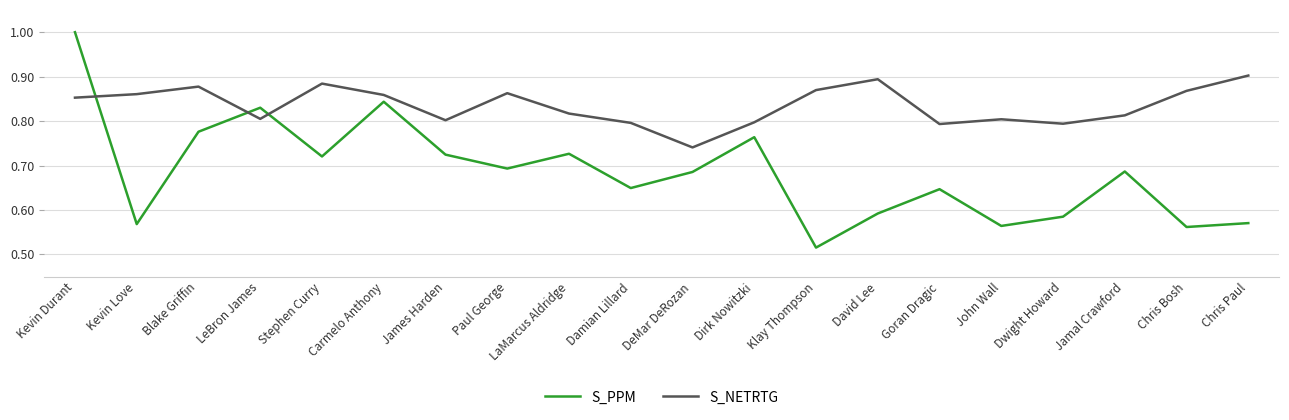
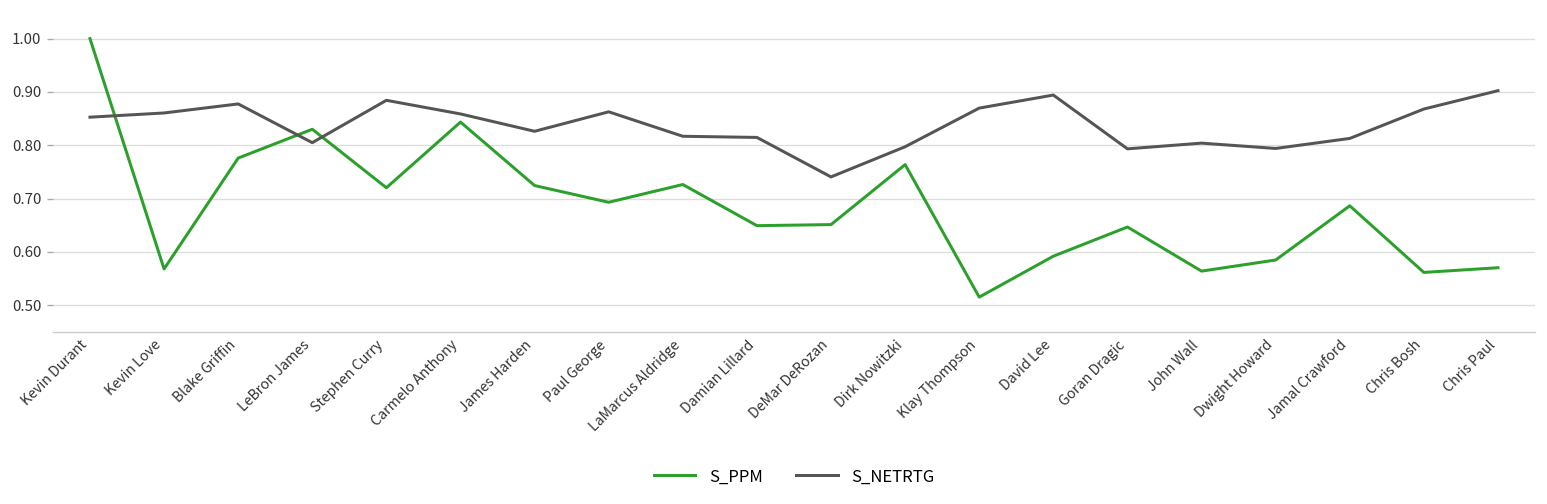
  {
    "S_PPM": {
      "Kevin Durant": 1.00,
      "Kevin Love": 0.57,
      "Blake Griffin": 0.78,
      "LeBron James": 0.83,
      "Stephen Curry": 0.72,
      "Carmelo Anthony": 0.84,
      "James Harden": 0.72,
      "Paul George": 0.69,
      "LaMarcus Aldridge": 0.73,
      "Damian Lillard": 0.65,
-     "DeMar DeRozan": 0.69,
+     "DeMar DeRozan": 0.65,
      "Dirk Nowitzki": 0.76,
      "Klay Thompson": 0.52,
      "David Lee": 0.59,
      "Goran Dragic": 0.65,
      "John Wall": 0.56,
      "Dwight Howard": 0.58,
      "Jamal Crawford": 0.69,
      "Chris Bosh": 0.56,
      "Chris Paul": 0.57
    },
    "S_NETRTG": {
      "Kevin Durant": 0.85,
      "Kevin Love": 0.86,
      "Blake Griffin": 0.88,
      "LeBron James": 0.80,
      "Stephen Curry": 0.88,
      "Carmelo Anthony": 0.86,
-     "James Harden": 0.80,
+     "James Harden": 0.83,
      "Paul George": 0.86,
      "LaMarcus Aldridge": 0.82,
-     "Damian Lillard": 0.80,
+     "Damian Lillard": 0.81,
      "DeMar DeRozan": 0.74,
      "Dirk Nowitzki": 0.80,
      "Klay Thompson": 0.87,
      "David Lee": 0.89,
      "Goran Dragic": 0.79,
      "John Wall": 0.80,
      "Dwight Howard": 0.79,
      "Jamal Crawford": 0.81,
      "Chris Bosh": 0.87,
      "Chris Paul": 0.90
    }
  }
